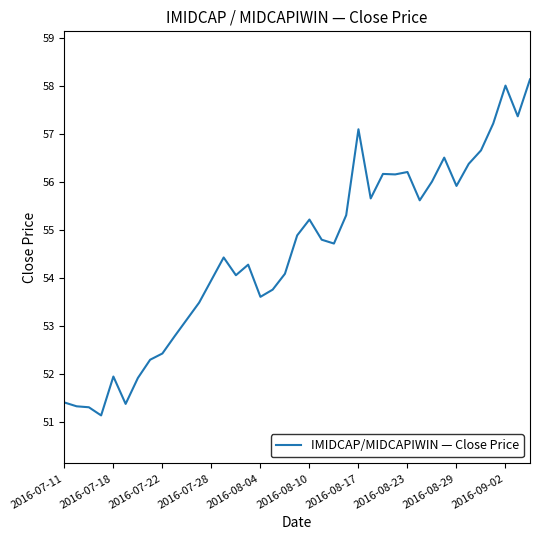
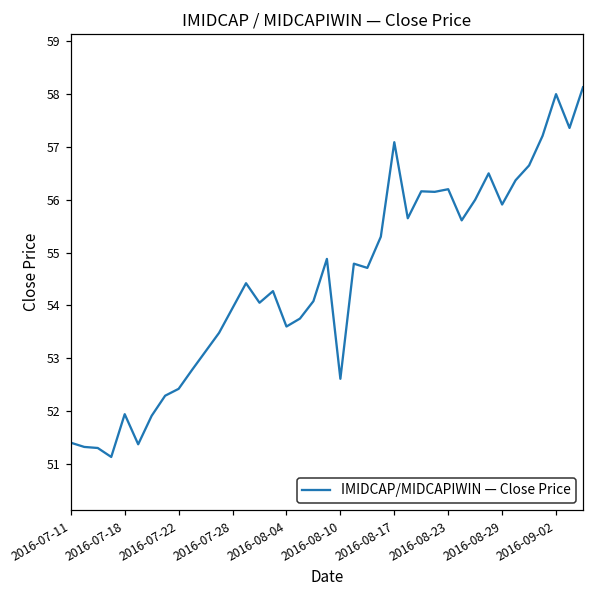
  {
    "2016-07-11": 51.4,
    "2016-07-18": 51.9,
    "2016-07-22": 52.4,
    "2016-07-28": 54.0,
    "2016-08-04": 53.6,
-   "2016-08-10": 55.2,
+   "2016-08-10": 52.6,
    "2016-08-17": 57.1,
    "2016-08-23": 56.2,
    "2016-08-29": 55.9,
    "2016-09-02": 58.0
  }
